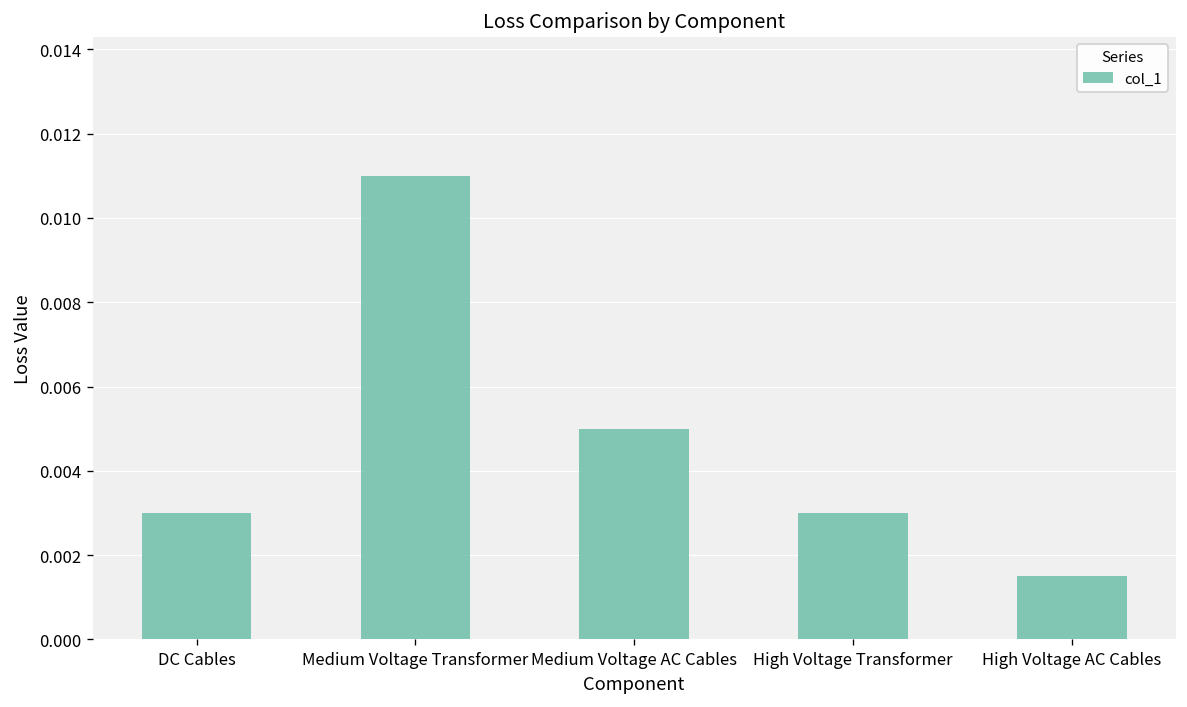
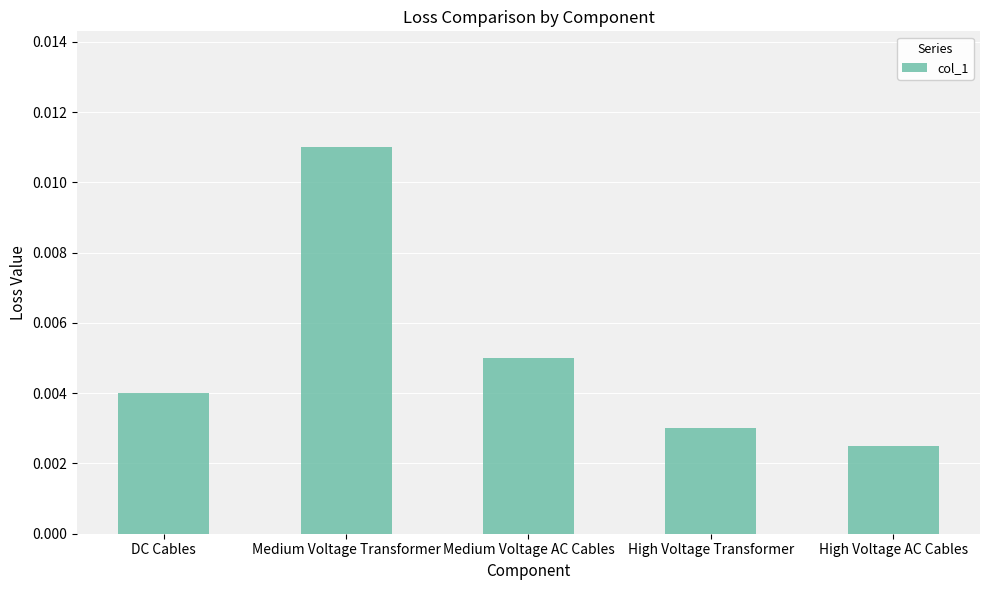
  {
-   "DC Cables": 0.003,
+   "DC Cables": 0.004,
    "Medium Voltage Transformer": 0.0110,
    "Medium Voltage AC Cables": 0.0050,
    "High Voltage Transformer": 0.0030,
-   "High Voltage AC Cables": 0.0015
+   "High Voltage AC Cables": 0.0025
  }
